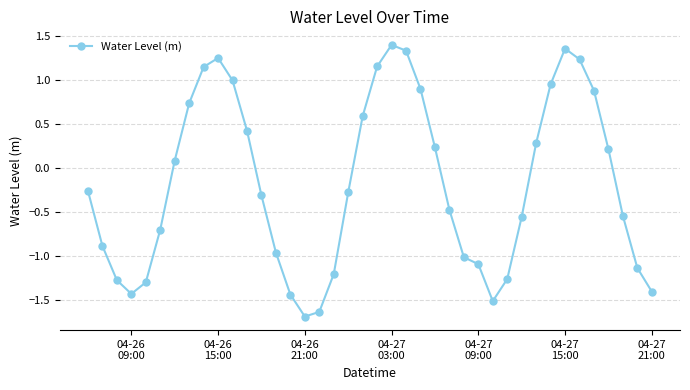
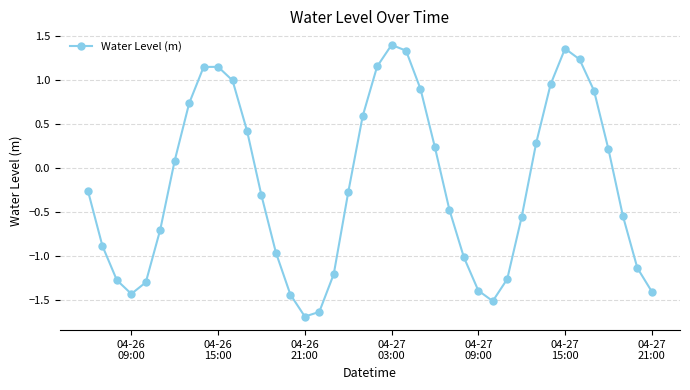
  {
    "04-26 09:00": -1.4,
-   "04-26 15:00": 1.3,
+   "04-26 15:00": 1.2,
    "04-26 21:00": -1.7,
    "04-27 03:00": 1.4,
-   "04-27 09:00": -1.1,
+   "04-27 09:00": -1.4,
    "04-27 15:00": 1.4,
    "04-27 21:00": -1.4
  }
